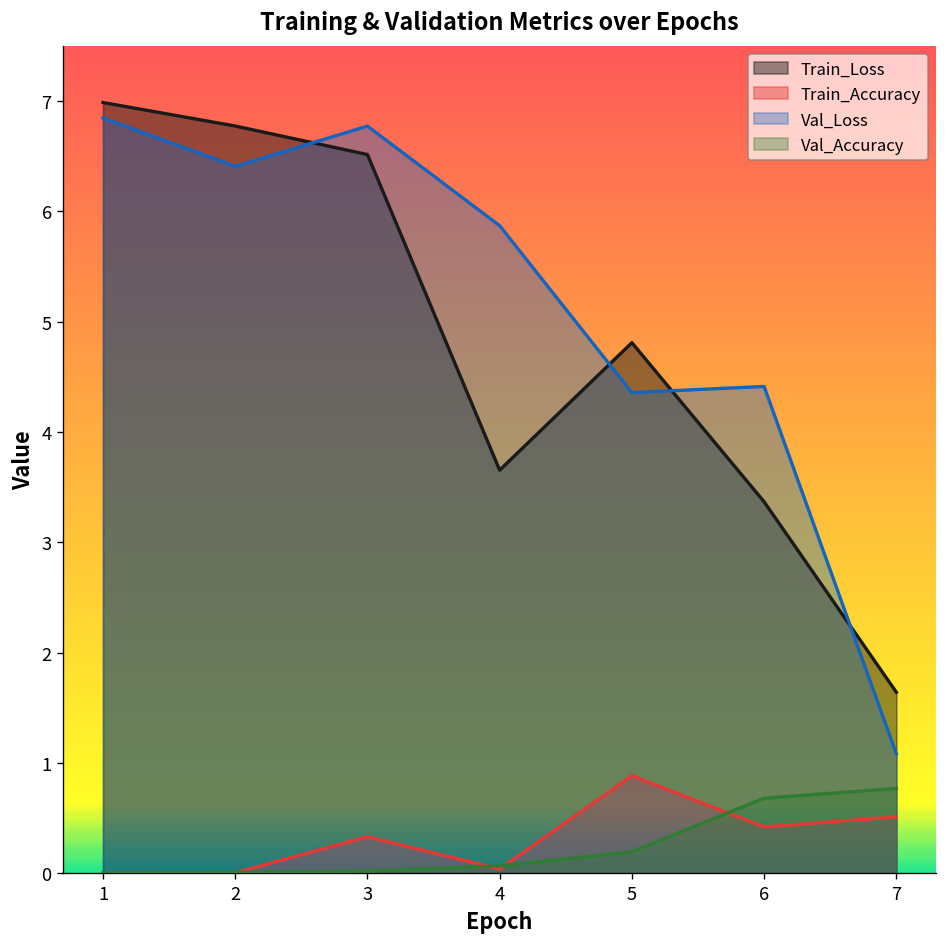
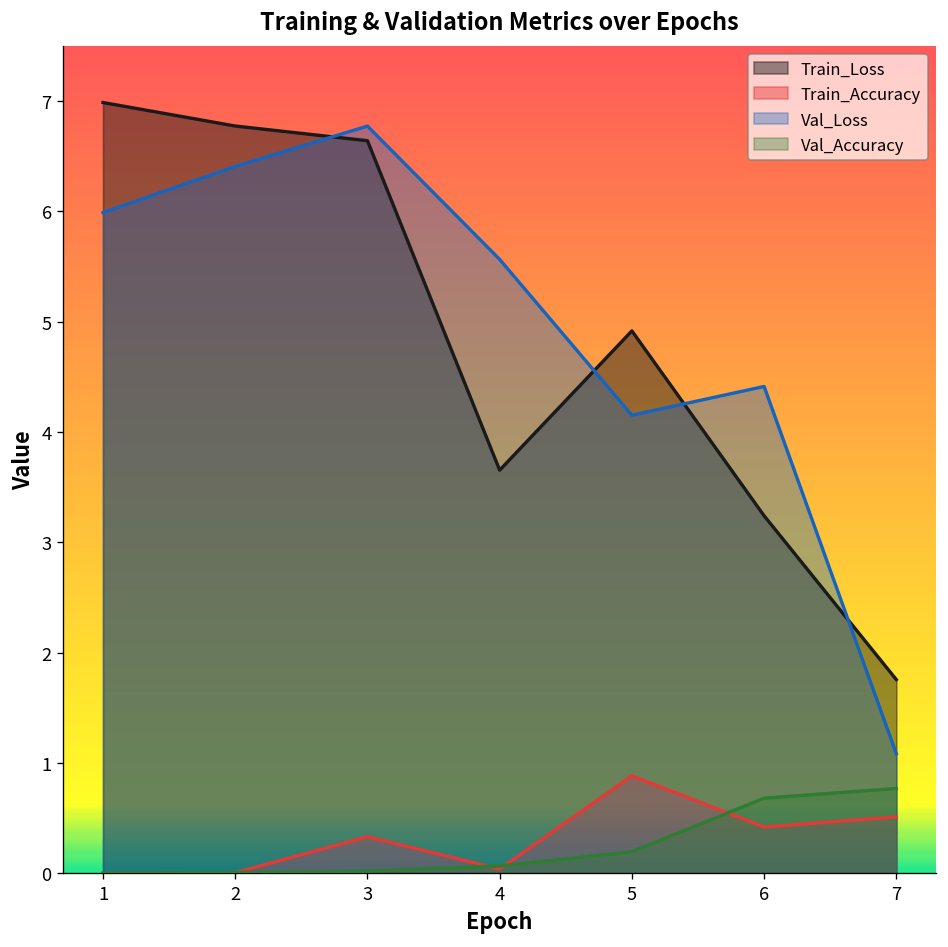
  {
    "Train_Loss": {
      "1": 7.0,
      "2": 6.8,
-     "3": 6.5,
+     "3": 6.6,
      "4": 3.7,
-     "5": 4.8,
-     "6": 3.4,
-     "7": 1.6
+     "5": 4.9,
+     "6": 3.2,
+     "7": 1.8
    },
    "Train_Accuracy": {
      "3": 0.3,
      "4": 0.0,
      "5": 0.9,
      "6": 0.4,
      "7": 0.5
    },
    "Val_Loss": {
-     "1": 6.8,
+     "1": 6.0,
      "2": 6.4,
      "3": 6.8,
-     "4": 5.9,
-     "5": 4.4,
+     "4": 5.6,
+     "5": 4.2,
      "6": 4.4,
      "7": 1.1
    },
    "Val_Accuracy": {
      "3": 0.0,
      "4": 0.1,
      "5": 0.2,
      "6": 0.7,
      "7": 0.8
    }
  }
